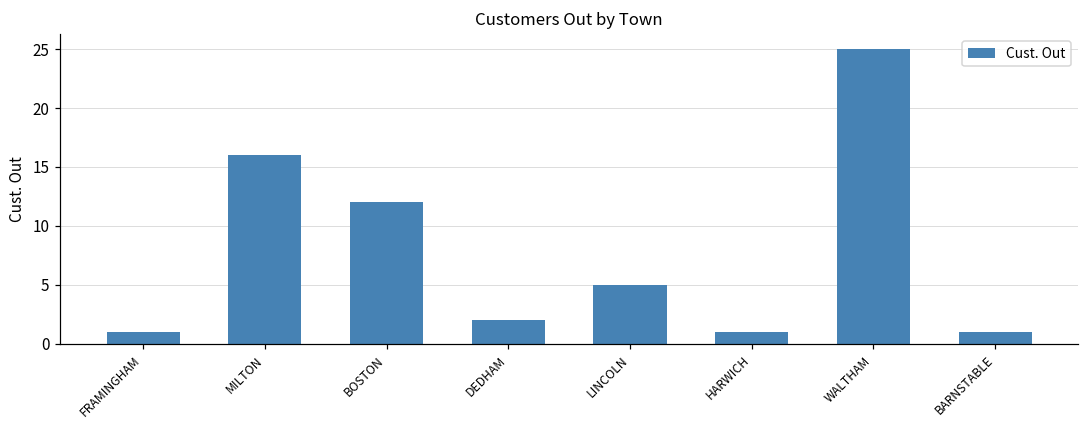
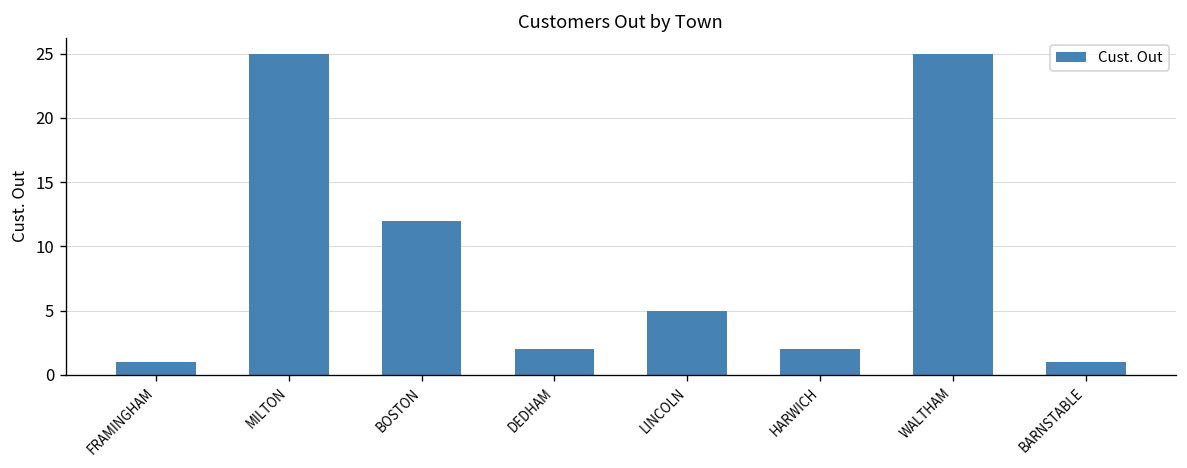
  {
    "FRAMINGHAM": 1,
-   "MILTON": 16,
+   "MILTON": 25,
    "BOSTON": 12,
    "DEDHAM": 2,
    "LINCOLN": 5,
-   "HARWICH": 1,
+   "HARWICH": 2,
    "WALTHAM": 25,
    "BARNSTABLE": 1
  }
